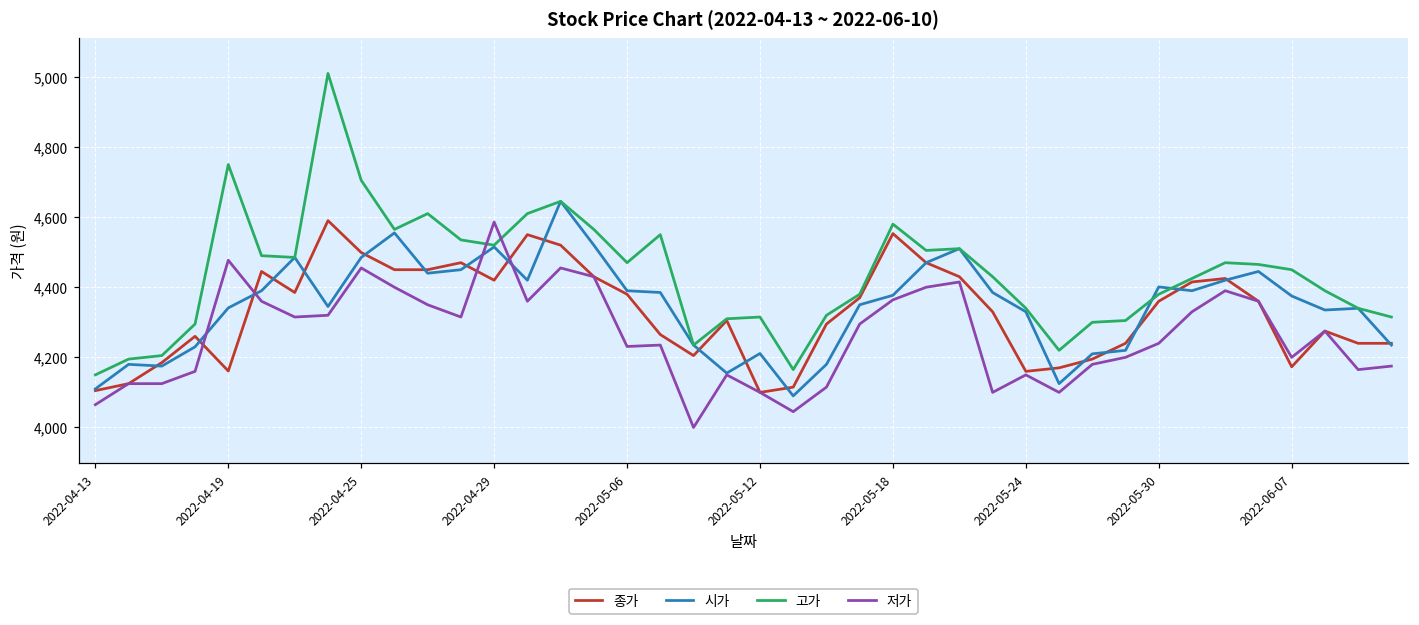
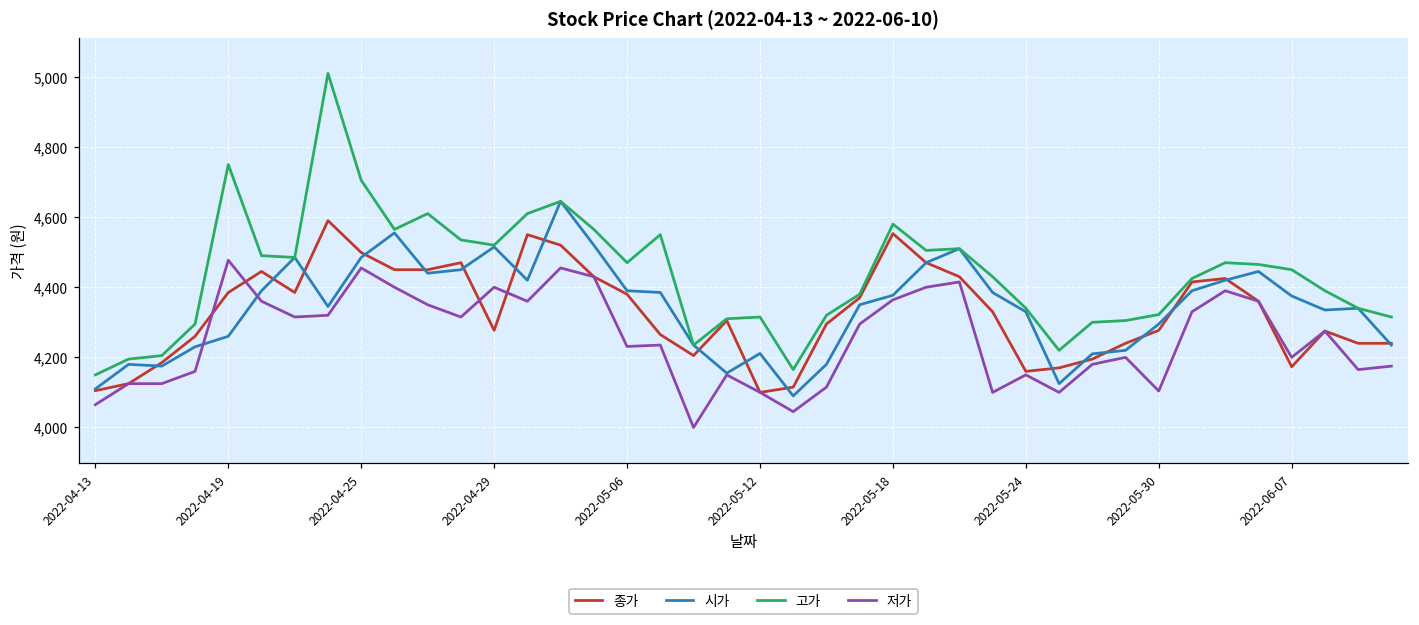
  {
    "종가": {
-     "2022-04-19": "4,160",
+     "2022-04-19": "4,390",
      "2022-04-25": "4,500",
-     "2022-04-29": "4,420",
+     "2022-04-29": "4,280",
      "2022-05-06": "4,380",
      "2022-05-18": "4,550",
      "2022-05-24": "4,160",
-     "2022-05-30": "4,360",
+     "2022-05-30": "4,280",
      "2022-06-07": "4,170"
    },
    "시가": {
-     "2022-04-19": "4,340",
+     "2022-04-19": "4,260",
      "2022-04-25": "4,490",
      "2022-05-06": "4,390",
      "2022-05-12": "4,210",
      "2022-05-18": "4,380",
      "2022-05-24": "4,330",
-     "2022-05-30": "4,400",
+     "2022-05-30": "4,300",
      "2022-06-07": "4,380"
    },
    "고가": {
      "2022-04-13": "4,150",
      "2022-04-19": "4,750",
      "2022-04-25": "4,710",
      "2022-05-06": "4,470",
      "2022-05-12": "4,320",
      "2022-05-18": "4,580",
      "2022-05-24": "4,340",
-     "2022-05-30": "4,380",
+     "2022-05-30": "4,320",
      "2022-06-07": "4,450"
    },
    "저가": {
      "2022-04-13": "4,070",
      "2022-04-19": "4,480",
      "2022-04-25": "4,460",
-     "2022-04-29": "4,590",
+     "2022-04-29": "4,400",
      "2022-05-06": "4,230",
      "2022-05-18": "4,360",
      "2022-05-24": "4,150",
-     "2022-05-30": "4,240",
+     "2022-05-30": "4,100",
      "2022-06-07": "4,200"
    }
  }
